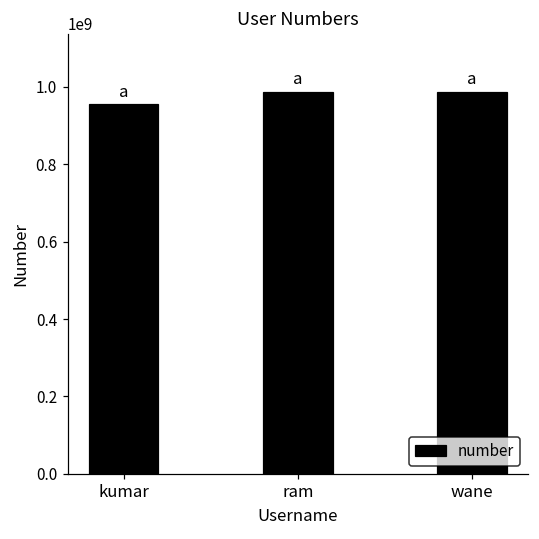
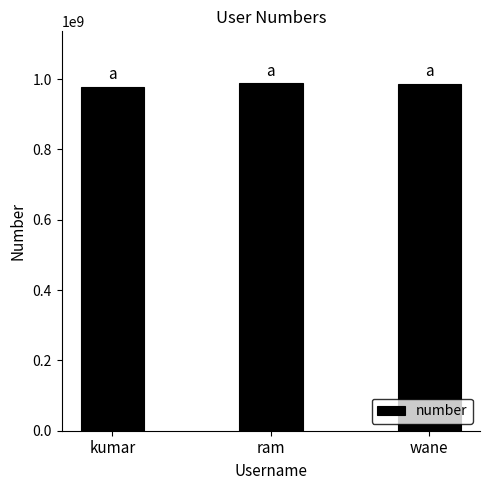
  {
-   "kumar": 950000000,
+   "kumar": 980000000,
    "ram": 990000000,
    "wane": 990000000
  }
